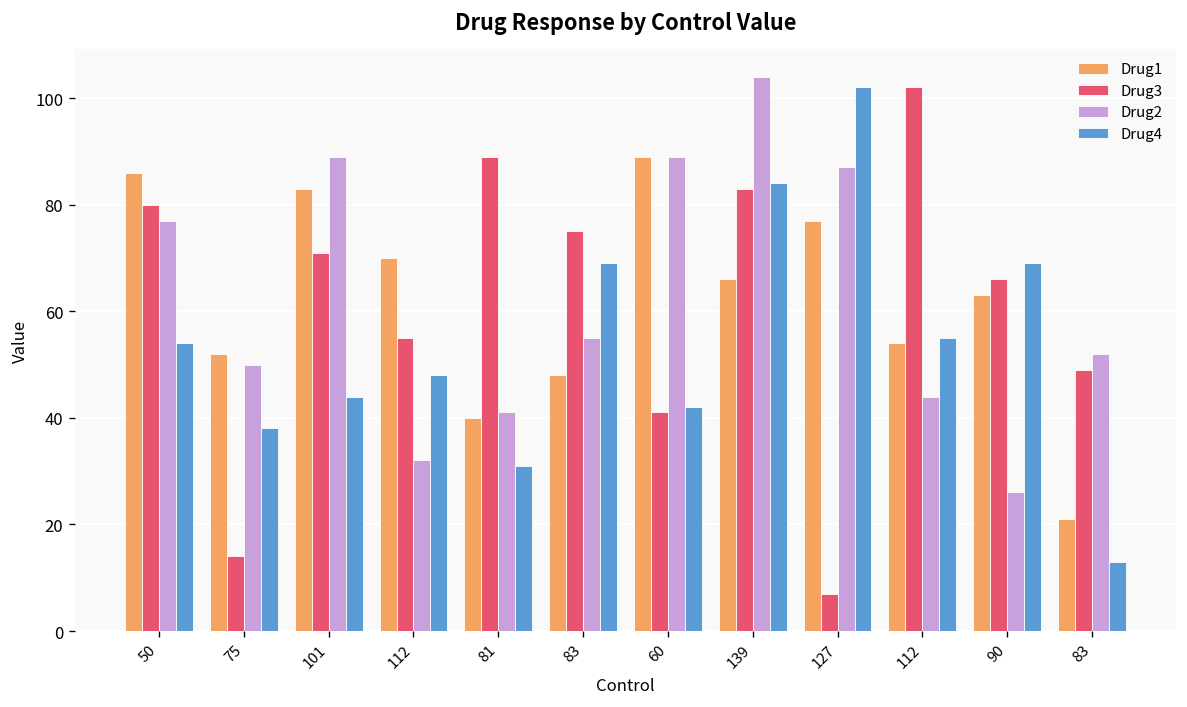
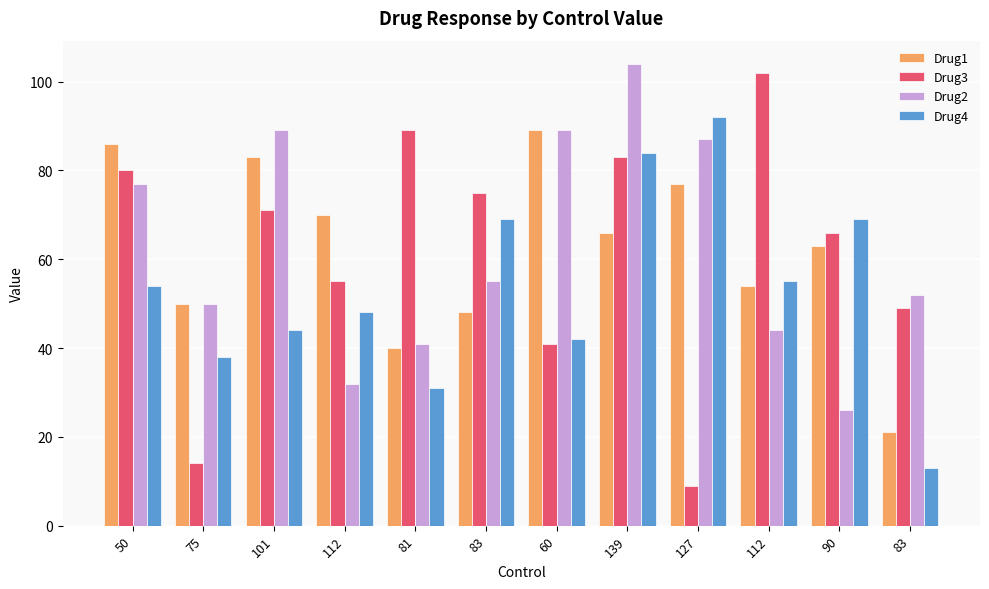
  {
    "Drug1": {
      "50": 86,
-     "75": 52,
+     "75": 50,
      "101": 83,
      "81": 40,
      "60": 89,
      "139": 66,
      "127": 77,
      "90": 63
    },
    "Drug3": {
      "50": 80,
      "75": 14,
      "101": 71,
      "81": 89,
      "60": 41,
      "139": 83,
-     "127": 7,
+     "127": 9,
      "90": 66
    },
    "Drug2": {
      "50": 77,
      "75": 50,
      "101": 89,
      "81": 41,
      "60": 89,
      "139": 104,
      "127": 87,
      "90": 26
    },
    "Drug4": {
      "50": 54,
      "75": 38,
      "101": 44,
      "81": 31,
      "60": 42,
      "139": 84,
-     "127": 102,
+     "127": 92,
      "90": 69
    }
  }
